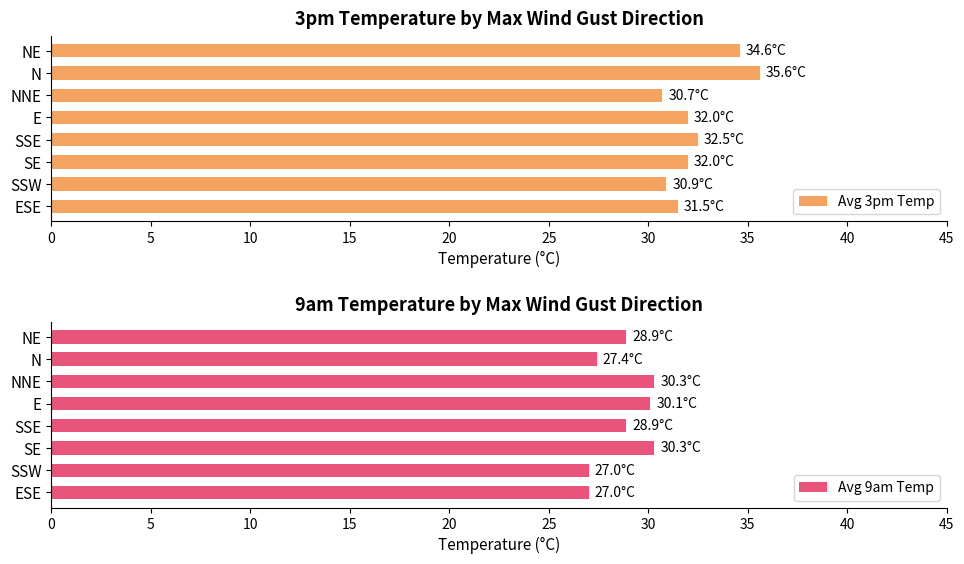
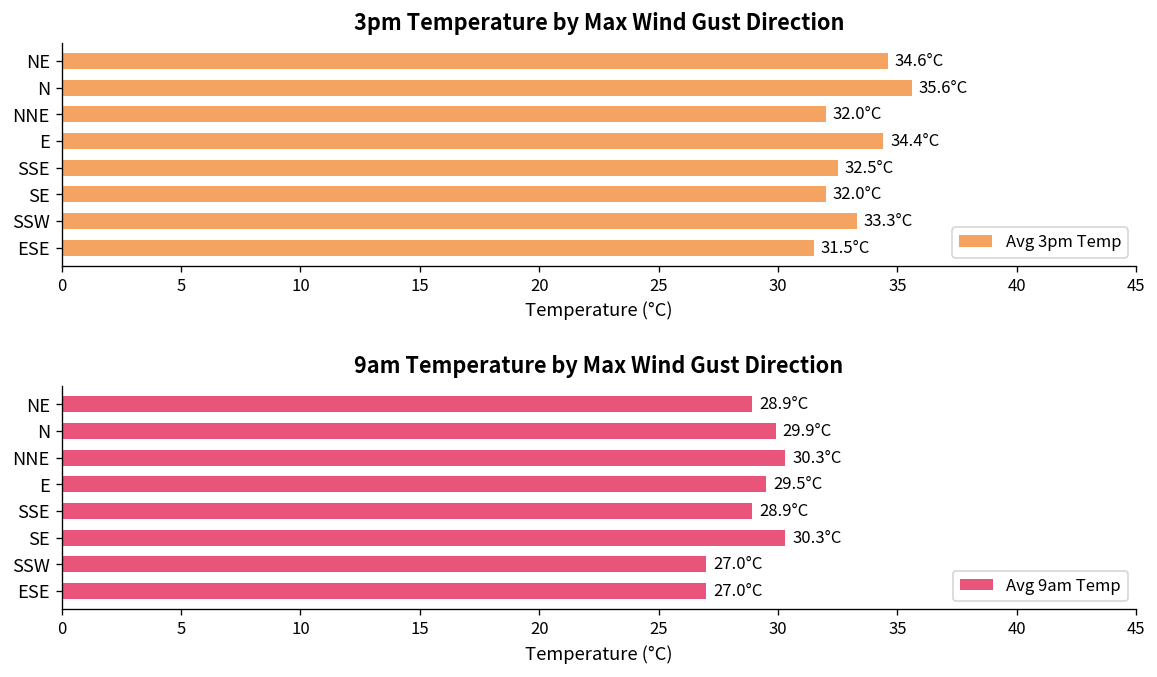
  {
    "3pm Temperature by Max Wind Gust Direction": {
      "NE": "34.6°C",
      "N": "35.6°C",
-     "NNE": "30.7°C",
-     "E": "32.0°C",
+     "NNE": "32.0°C",
+     "E": "34.4°C",
      "SSE": "32.5°C",
      "SE": "32.0°C",
-     "SSW": "30.9°C",
+     "SSW": "33.3°C",
      "ESE": "31.5°C"
    },
    "9am Temperature by Max Wind Gust Direction": {
      "NE": "28.9°C",
-     "N": "27.4°C",
+     "N": "29.9°C",
      "NNE": "30.3°C",
-     "E": "30.1°C",
+     "E": "29.5°C",
      "SSE": "28.9°C",
      "SE": "30.3°C",
      "SSW": "27.0°C",
      "ESE": "27.0°C"
    }
  }
